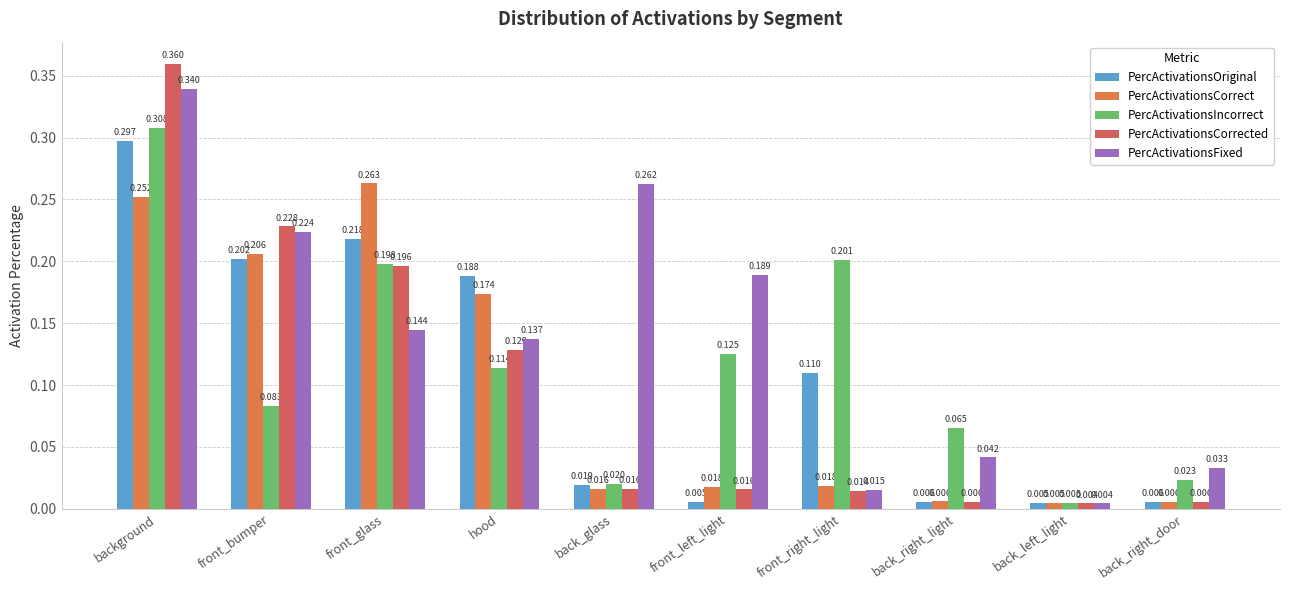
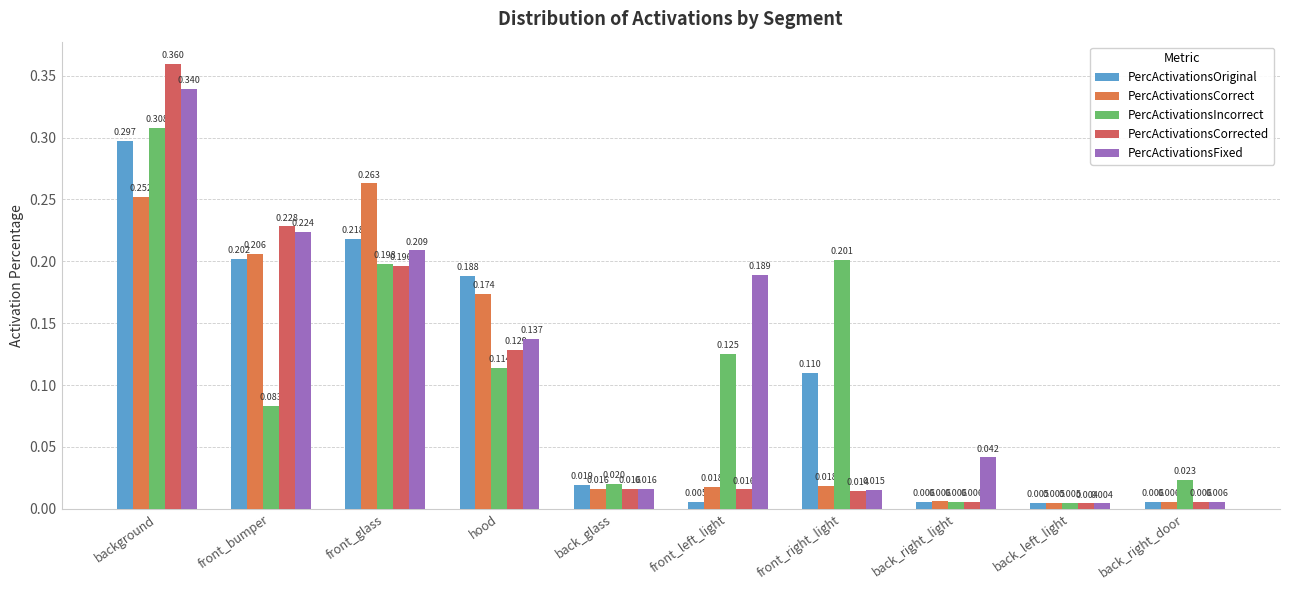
  {
    "PercActivationsOriginal": {
      "background": 0.297,
      "front_bumper": 0.202,
      "front_glass": 0.218,
      "hood": 0.188,
      "front_left_light": 0.005,
      "front_right_light": 0.110
    },
    "PercActivationsIncorrect": {
      "background": 0.308,
      "front_bumper": 0.083,
      "hood": 0.114,
      "back_glass": 0.020,
      "front_left_light": 0.125,
      "front_right_light": 0.201,
-     "back_right_light": 0.065,
+     "back_right_light": 0.006,
      "back_right_door": 0.023
    },
    "PercActivationsFixed": {
      "background": 0.340,
      "front_bumper": 0.224,
-     "front_glass": 0.144,
+     "front_glass": 0.209,
      "hood": 0.137,
-     "back_glass": 0.262,
+     "back_glass": 0.016,
      "front_left_light": 0.189,
      "back_right_light": 0.042,
-     "back_right_door": 0.033
+     "back_right_door": 0.006
    }
  }
